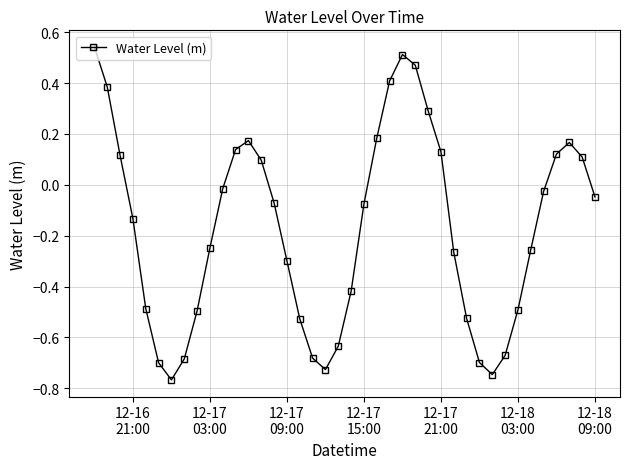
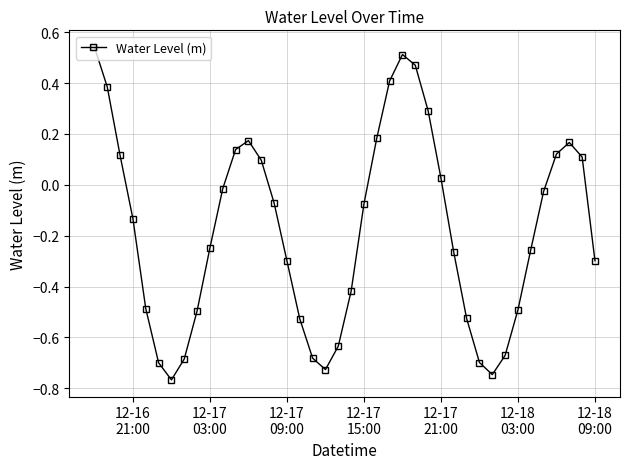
  {
    "12-16 21:00": -0.13,
    "12-17 03:00": -0.25,
    "12-17 09:00": -0.30,
    "12-17 15:00": -0.07,
-   "12-17 21:00": 0.13,
+   "12-17 21:00": 0.03,
    "12-18 03:00": -0.49,
-   "12-18 09:00": -0.05
+   "12-18 09:00": -0.30
  }
